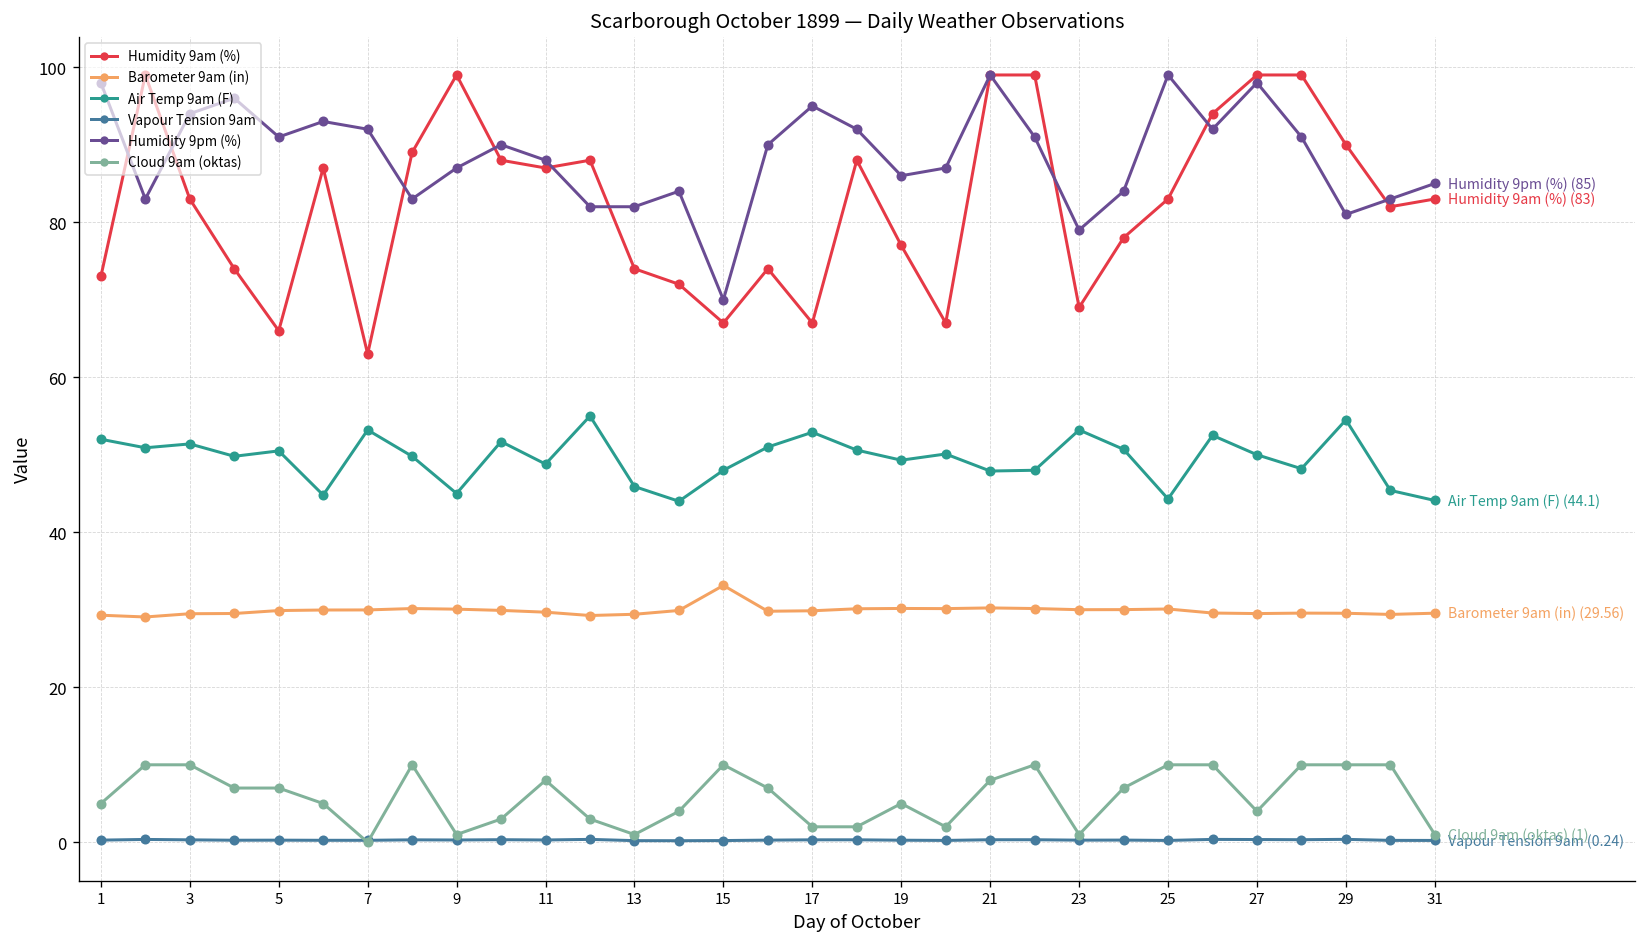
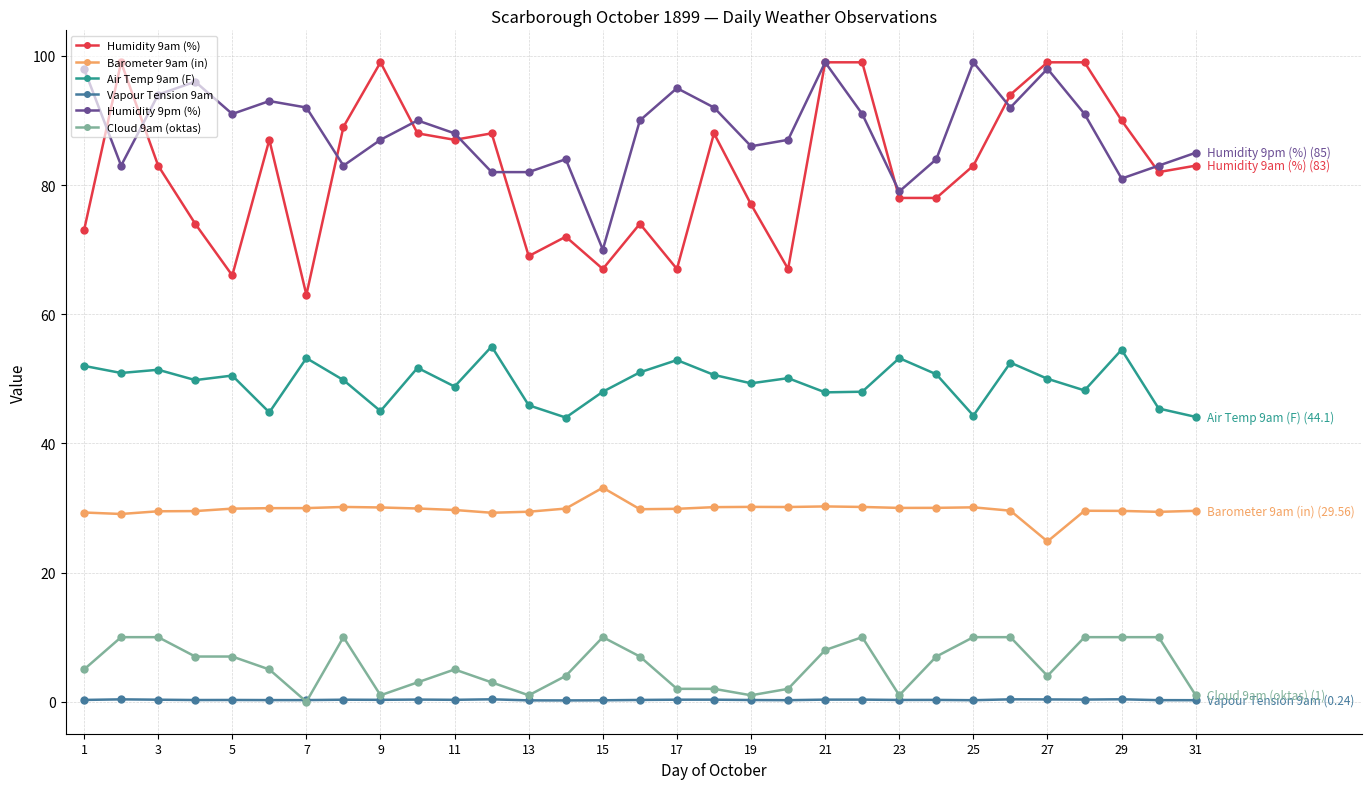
  {
    "Humidity 9am (%)": {
      "1": "73",
      "3": "83",
      "5": "66",
      "7": "63",
      "9": "99",
      "11": "87",
-     "13": "74",
+     "13": "69",
      "15": "67",
      "17": "67",
      "19": "77",
-     "23": "69",
+     "23": "78",
      "25": "83",
      "27": "99",
      "29": "90"
    },
    "Barometer 9am (in)": {
      "1": "29",
      "3": "29",
      "5": "30",
      "7": "30",
      "9": "30",
      "11": "30",
      "13": "29",
      "15": "33",
      "17": "30",
      "19": "30",
      "21": "30",
      "23": "30",
      "25": "30",
-     "27": "30",
+     "27": "25",
      "29": "30"
    },
    "Humidity 9pm (%)": {
      "31": "(85)"
    },
    "Cloud 9am (oktas)": {
      "1": "5",
      "3": "10",
      "5": "7",
      "9": "1",
-     "11": "8",
+     "11": "5",
      "13": "1",
      "15": "10",
      "17": "2",
-     "19": "5",
+     "19": "1",
      "21": "8",
      "23": "1",
      "25": "10",
      "27": "4",
      "29": "10"
    }
  }
